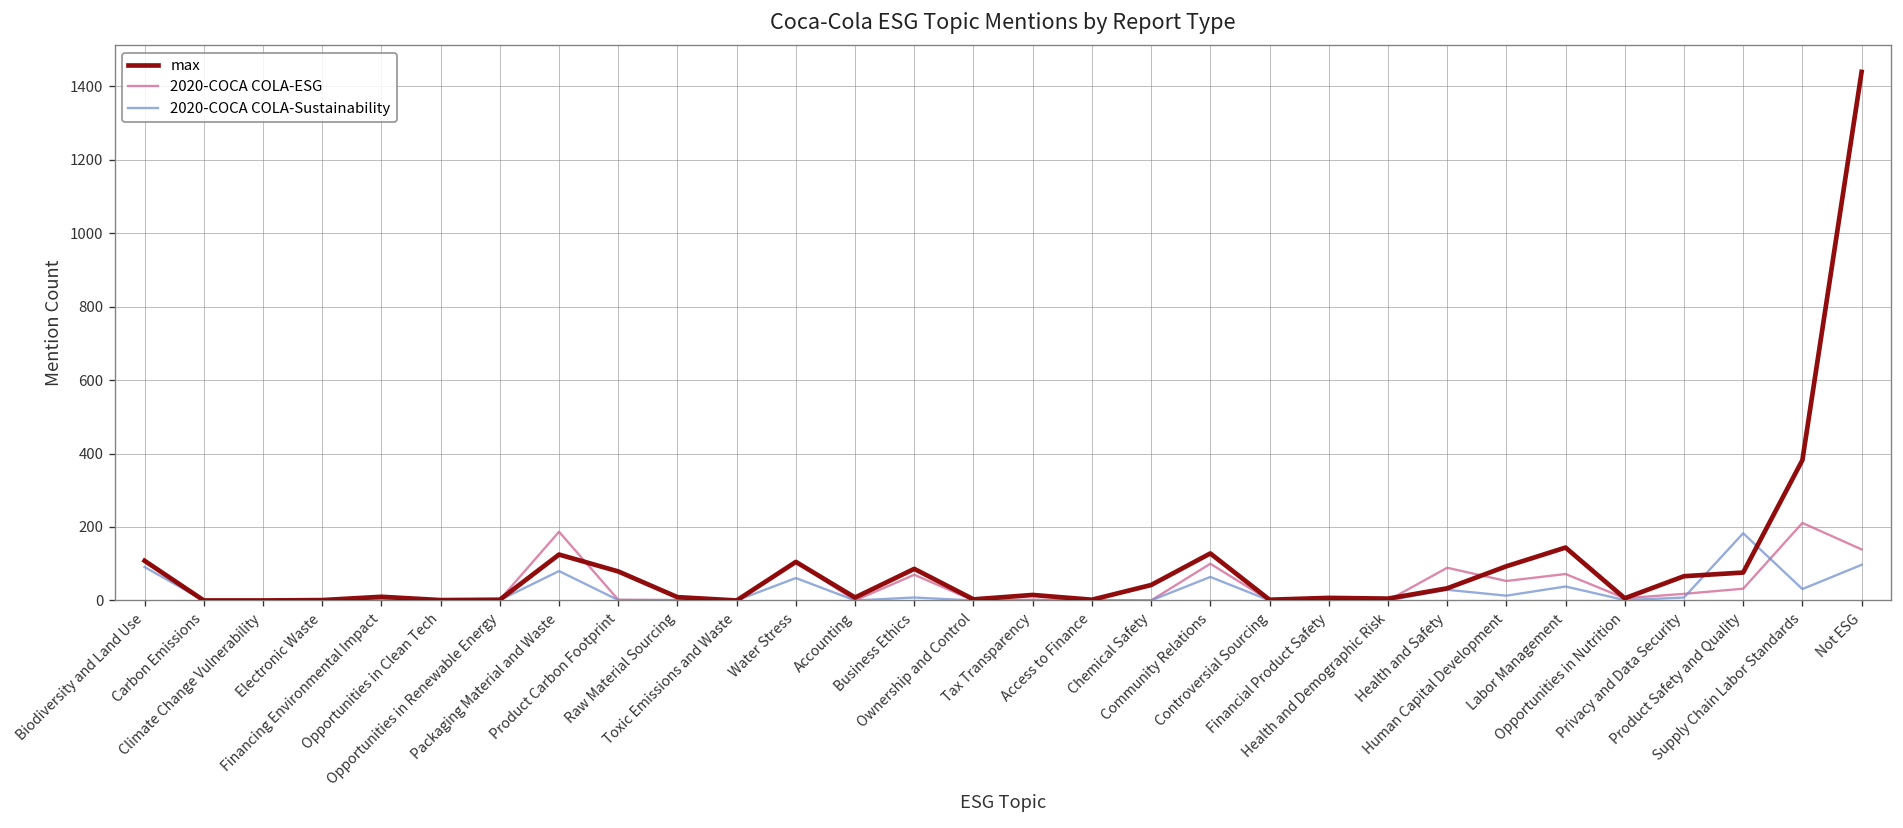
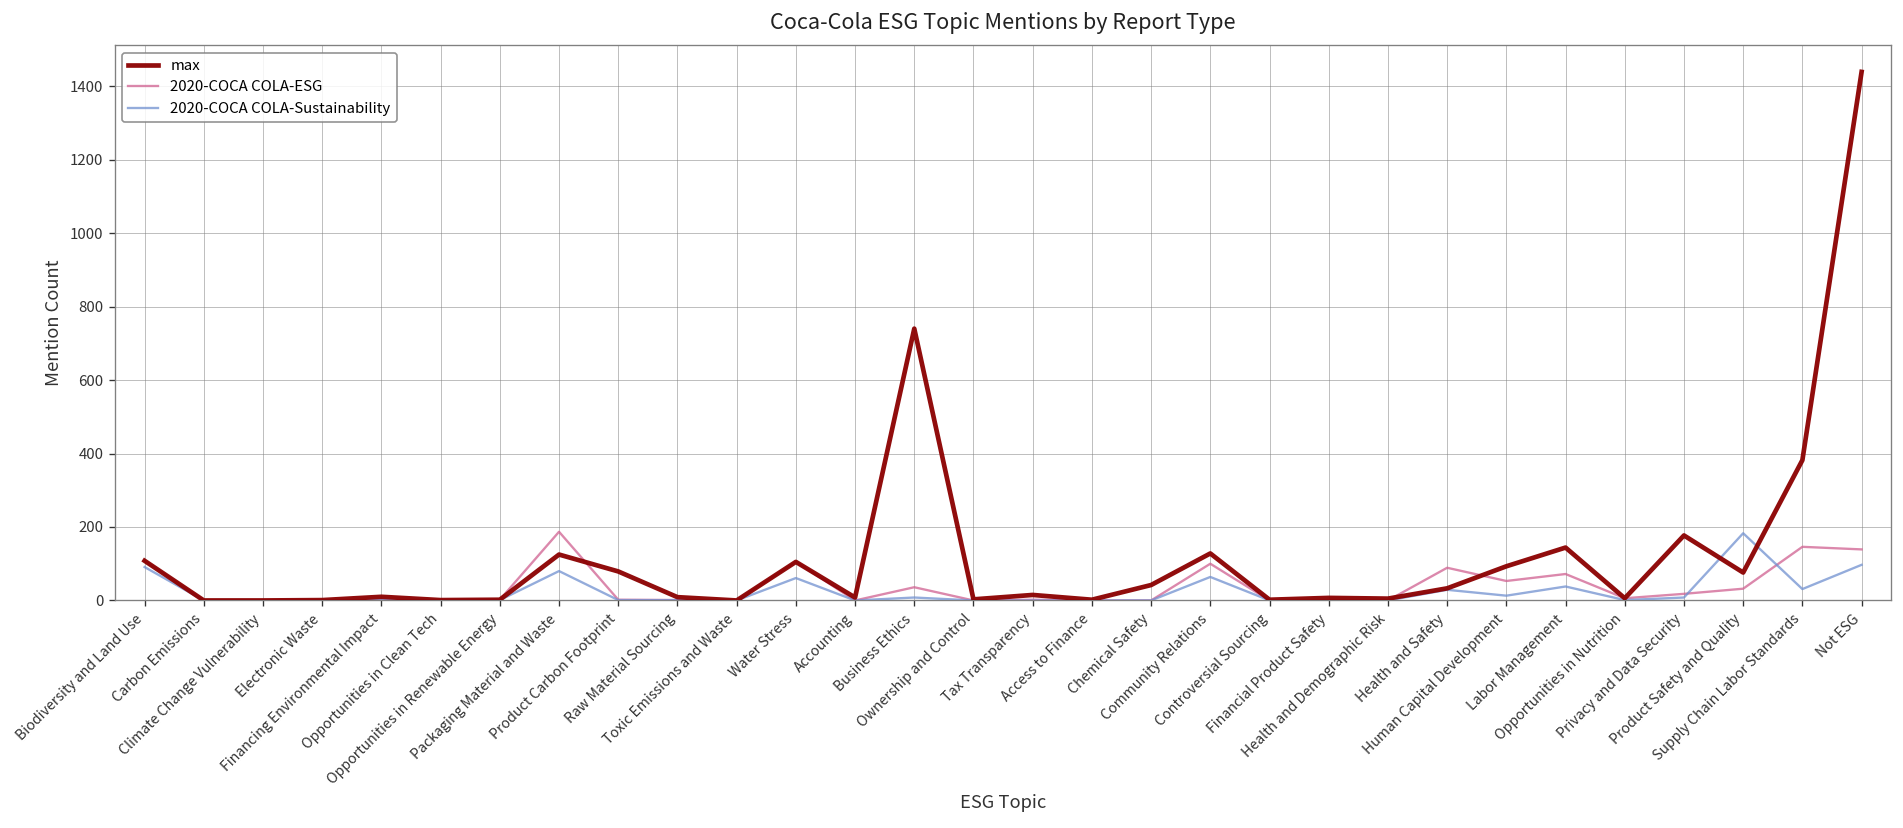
  {
    "max": {
      "Financing Environmental Impact": 10,
      "Packaging Material and Waste": 130,
      "Product Carbon Footprint": 80,
-     "Business Ethics": 90,
+     "Business Ethics": 740,
      "Tax Transparency": 20,
      "Chemical Safety": 40,
      "Community Relations": 130,
      "Human Capital Development": 90,
      "Labor Management": 140,
-     "Privacy and Data Security": 70,
+     "Privacy and Data Security": 180,
      "Product Safety and Quality": 80,
      "Supply Chain Labor Standards": 380,
      "Not ESG": 1440
    },
    "2020-COCA COLA-ESG": {
      "Packaging Material and Waste": 190,
-     "Business Ethics": 70,
+     "Business Ethics": 40,
      "Community Relations": 100,
      "Health and Safety": 90,
      "Human Capital Development": 50,
      "Labor Management": 70,
      "Privacy and Data Security": 20,
      "Product Safety and Quality": 30,
-     "Supply Chain Labor Standards": 210,
+     "Supply Chain Labor Standards": 150,
      "Not ESG": 140
    },
    "2020-COCA COLA-Sustainability": {
      "Biodiversity and Land Use": 90,
      "Packaging Material and Waste": 80,
      "Water Stress": 60,
      "Business Ethics": 10,
      "Community Relations": 60,
      "Human Capital Development": 10,
      "Labor Management": 40,
      "Privacy and Data Security": 10,
      "Product Safety and Quality": 180,
      "Supply Chain Labor Standards": 30,
      "Not ESG": 100
    }
  }
